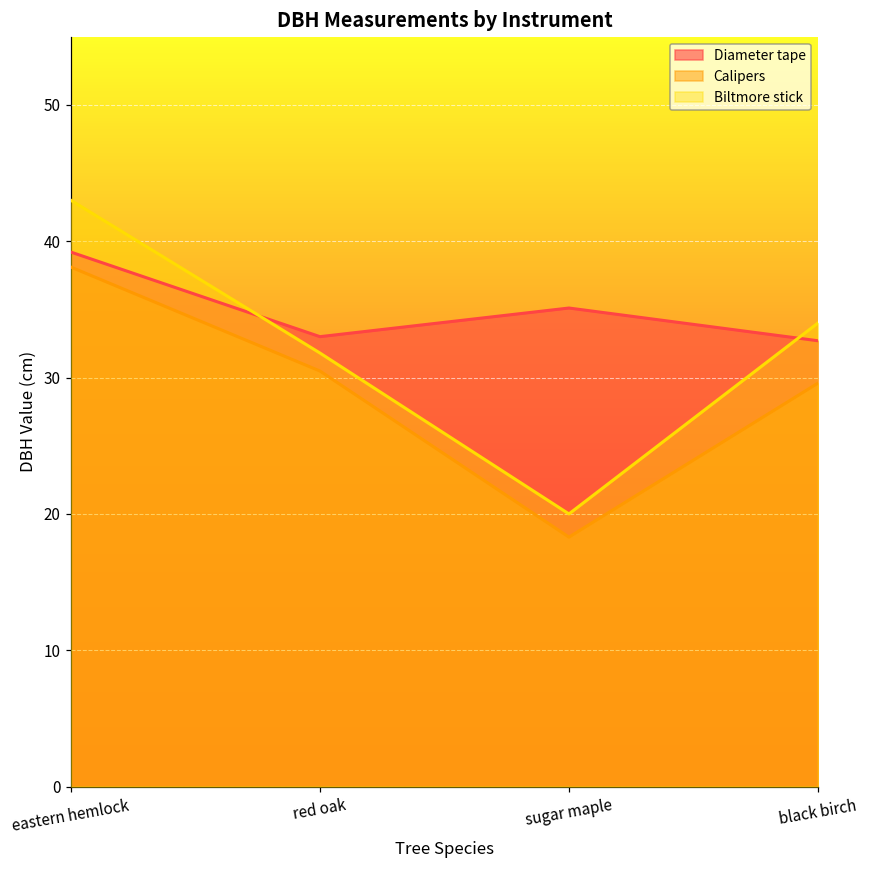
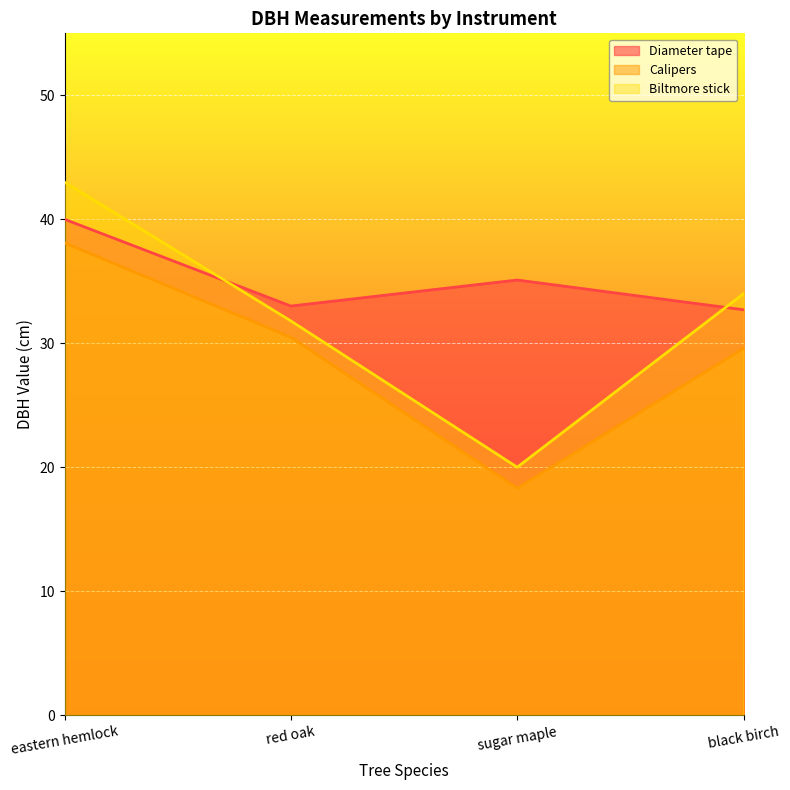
  {
    "Diameter tape": {
-     "eastern hemlock": 39.2,
+     "eastern hemlock": 40.0,
      "red oak": 33.0,
      "sugar maple": 35.1,
      "black birch": 32.7
    },
    "Calipers": {
      "eastern hemlock": 38.1,
      "red oak": 30.5,
      "sugar maple": 18.3,
      "black birch": 29.6
    },
    "Biltmore stick": {
      "eastern hemlock": 43.0,
      "red oak": 31.8,
      "sugar maple": 20.0,
      "black birch": 34.0
    }
  }
